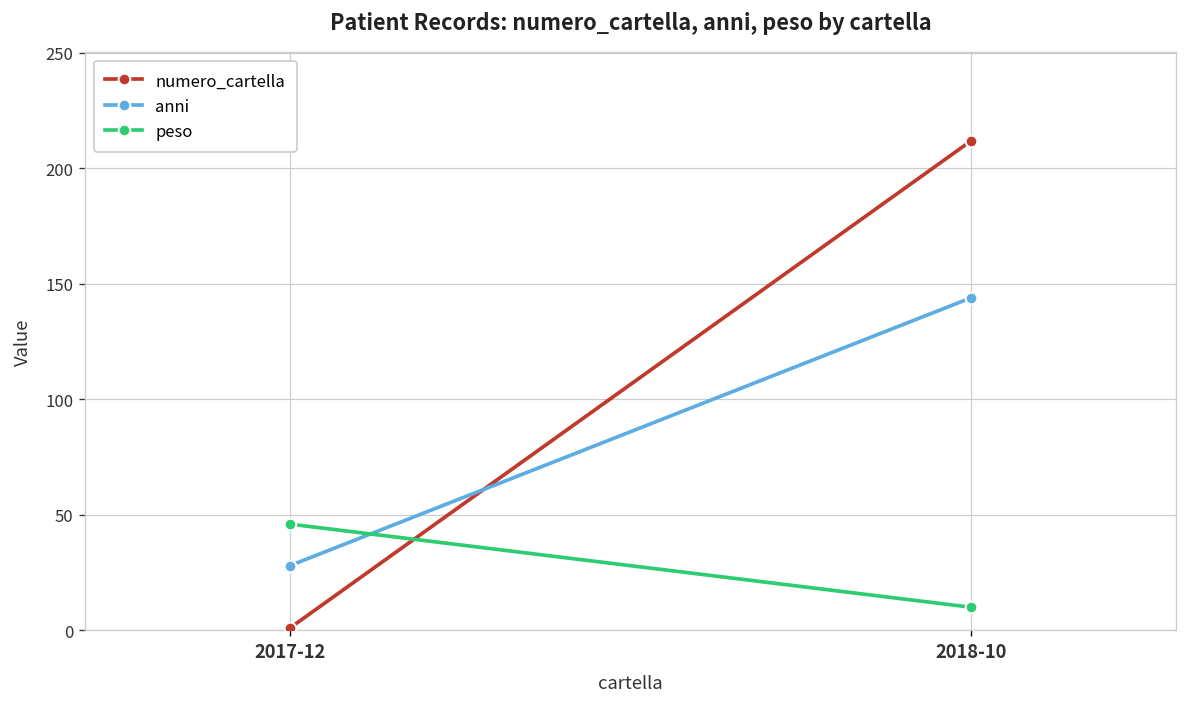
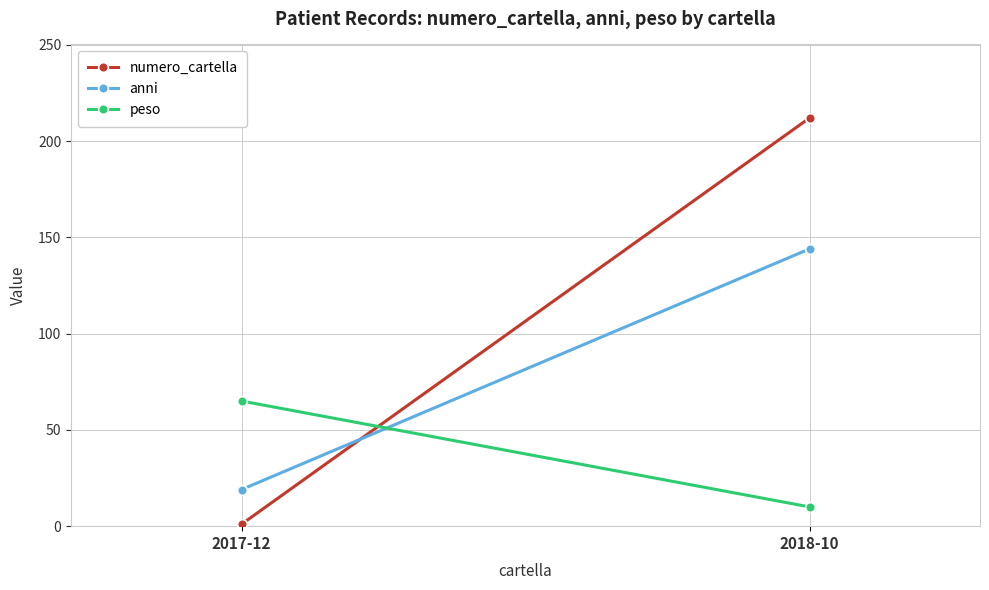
  {
    "numero_cartella": {
      "2017-12": 1,
      "2018-10": 212
    },
    "anni": {
-     "2017-12": 28,
+     "2017-12": 19,
      "2018-10": 144
    },
    "peso": {
-     "2017-12": 46,
+     "2017-12": 65,
      "2018-10": 10
    }
  }
